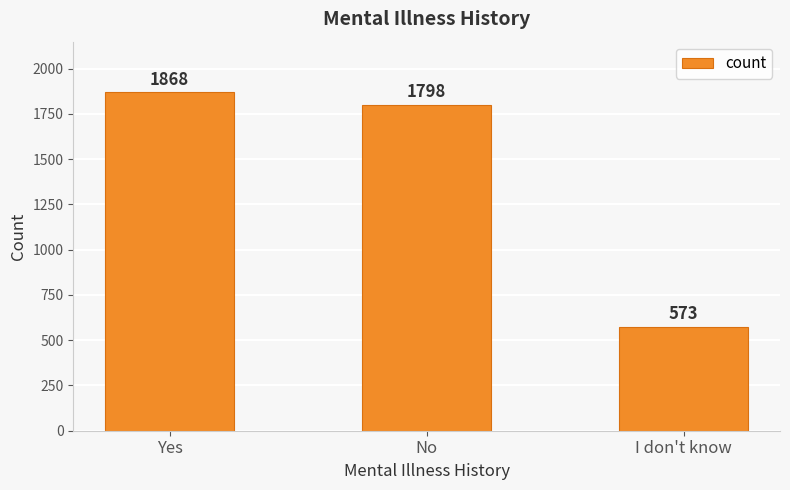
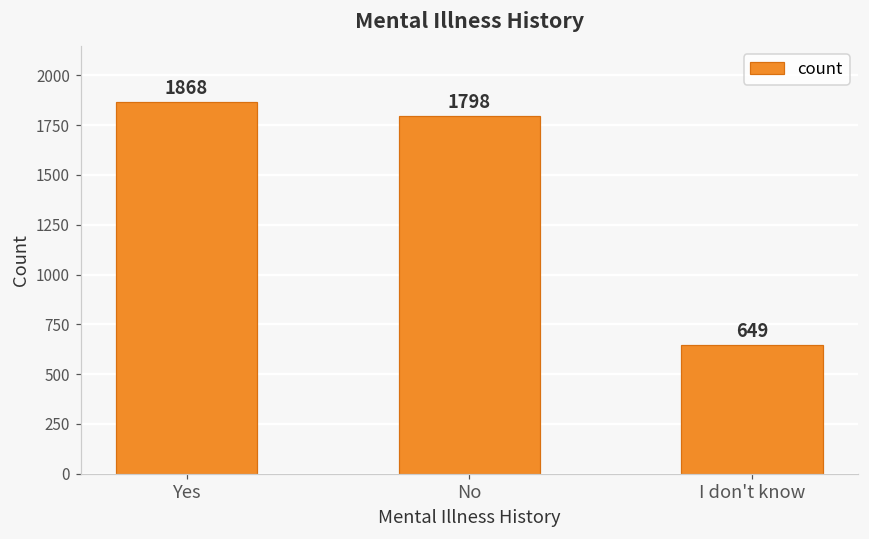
  {
    "Yes": 1868,
    "No": 1798,
-   "I don't know": 573
+   "I don't know": 649
  }
